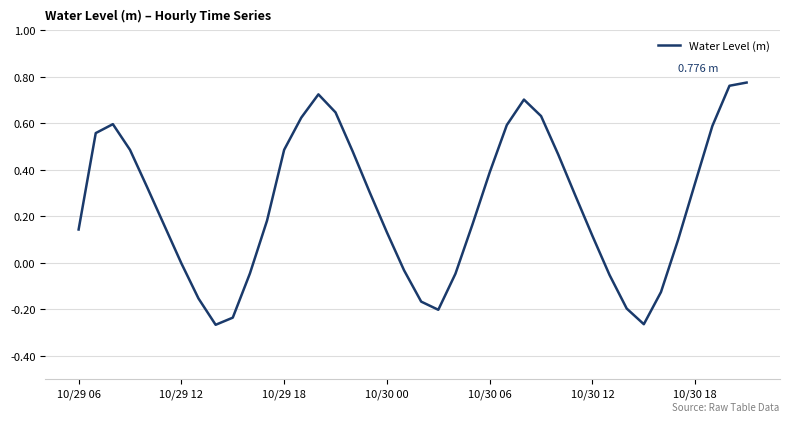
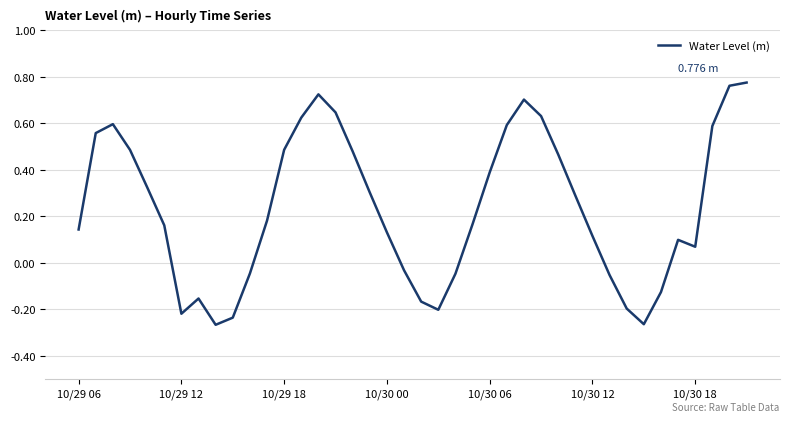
  {
    "10/29 06": 0.14,
-   "10/29 12": 0.00,
+   "10/29 12": -0.22,
    "10/29 18": 0.49,
    "10/30 00": 0.13,
    "10/30 06": 0.39,
    "10/30 12": 0.12,
-   "10/30 18": 0.34
+   "10/30 18": 0.07
  }
